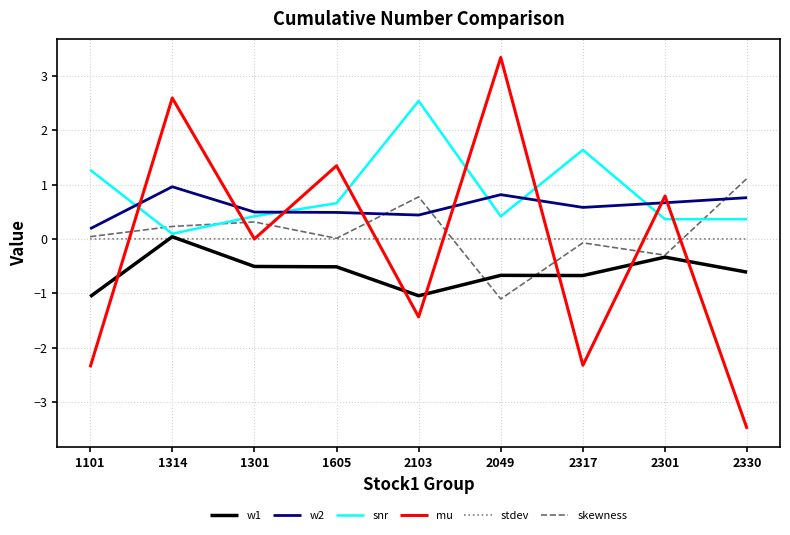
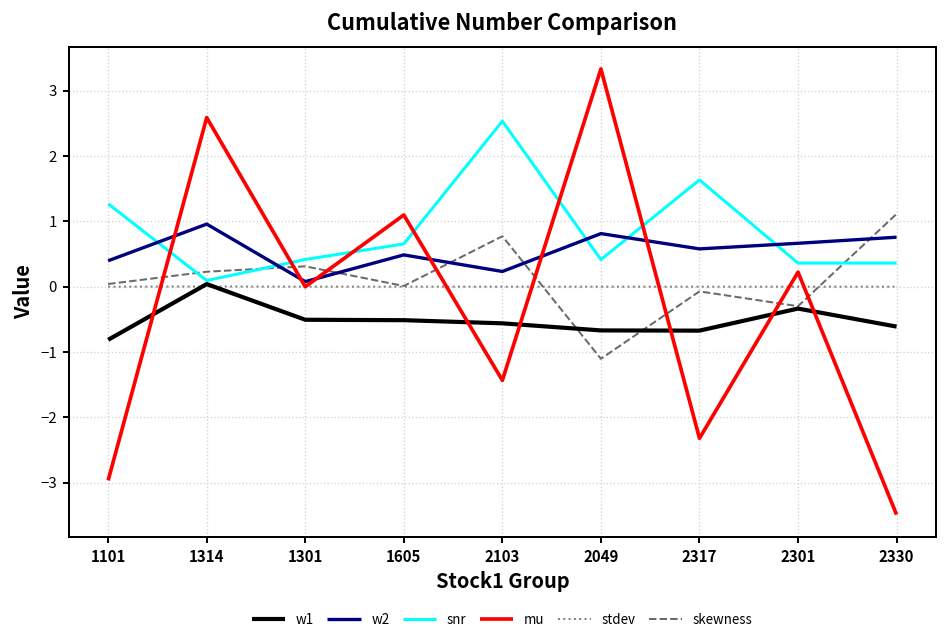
  {
    "w1": {
-     "1101": -1.1,
+     "1101": -0.8,
      "1301": -0.5,
      "1605": -0.5,
-     "2103": -1.0,
+     "2103": -0.6,
      "2049": -0.7,
      "2317": -0.7,
      "2330": -0.6
    },
    "w2": {
-     "1101": 0.2,
+     "1101": 0.4,
      "1314": 1.0,
-     "1301": 0.5,
+     "1301": 0.1,
      "1605": 0.5,
-     "2103": 0.4,
+     "2103": 0.2,
      "2049": 0.8,
      "2317": 0.6,
      "2301": 0.7,
      "2330": 0.8
    },
    "snr": {
      "1101": 1.3,
      "1314": 0.1,
      "1301": 0.4,
      "1605": 0.7,
      "2103": 2.5,
      "2049": 0.4,
      "2317": 1.6,
      "2301": 0.4,
      "2330": 0.4
    },
    "mu": {
-     "1101": -2.4,
+     "1101": -3.0,
      "1314": 2.6,
-     "1605": 1.3,
+     "1605": 1.1,
      "2103": -1.4,
      "2049": 3.3,
      "2317": -2.3,
-     "2301": 0.8,
+     "2301": 0.2,
      "2330": -3.5
    }
  }
